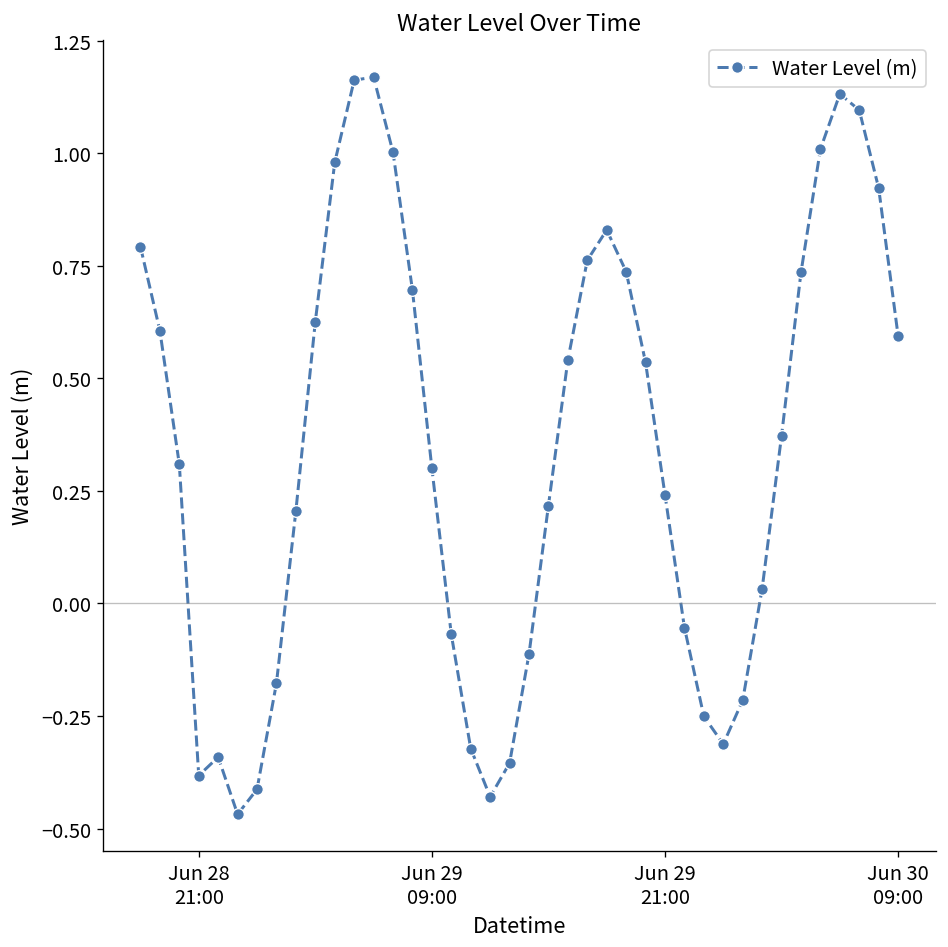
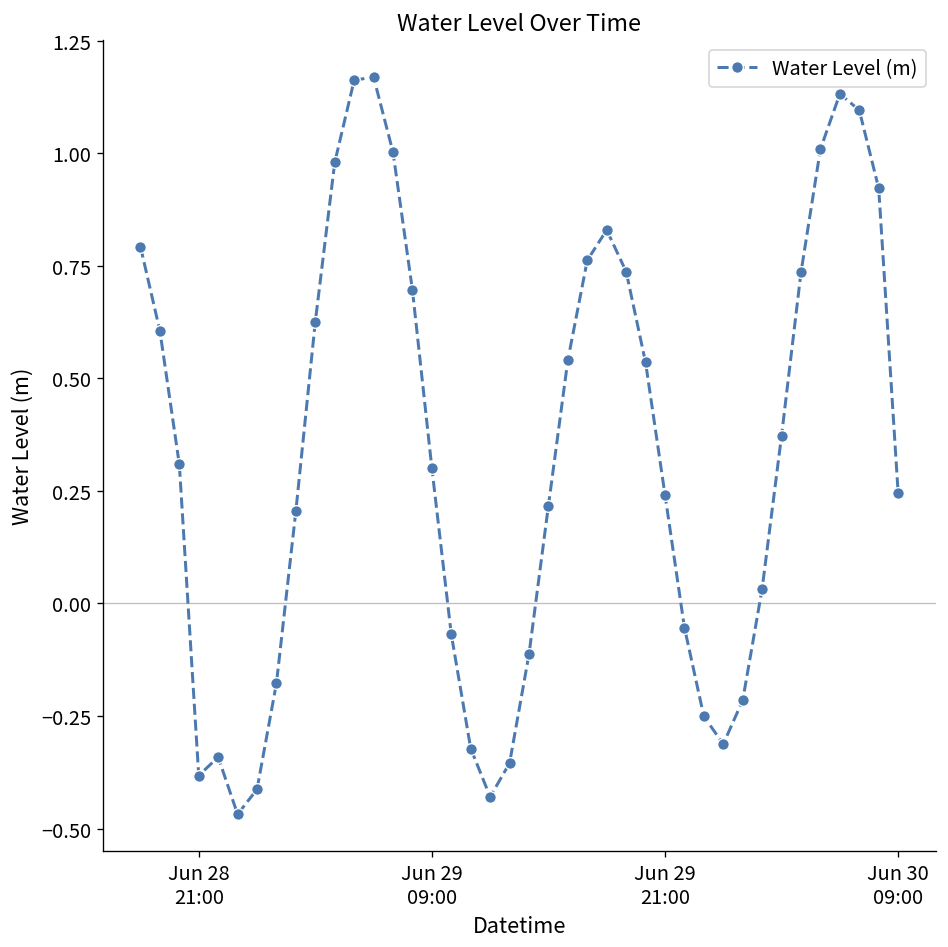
  {
    "Jun 28 21:00": -0.38,
    "Jun 29 09:00": 0.30,
    "Jun 29 21:00": 0.24,
-   "Jun 30 09:00": 0.59
+   "Jun 30 09:00": 0.25
  }
